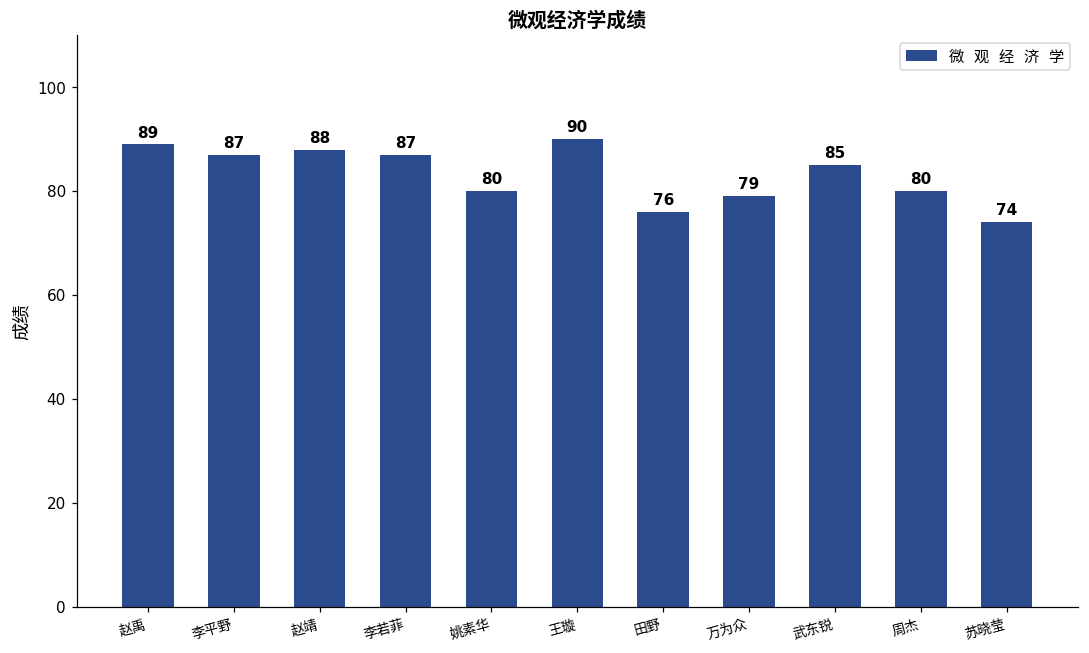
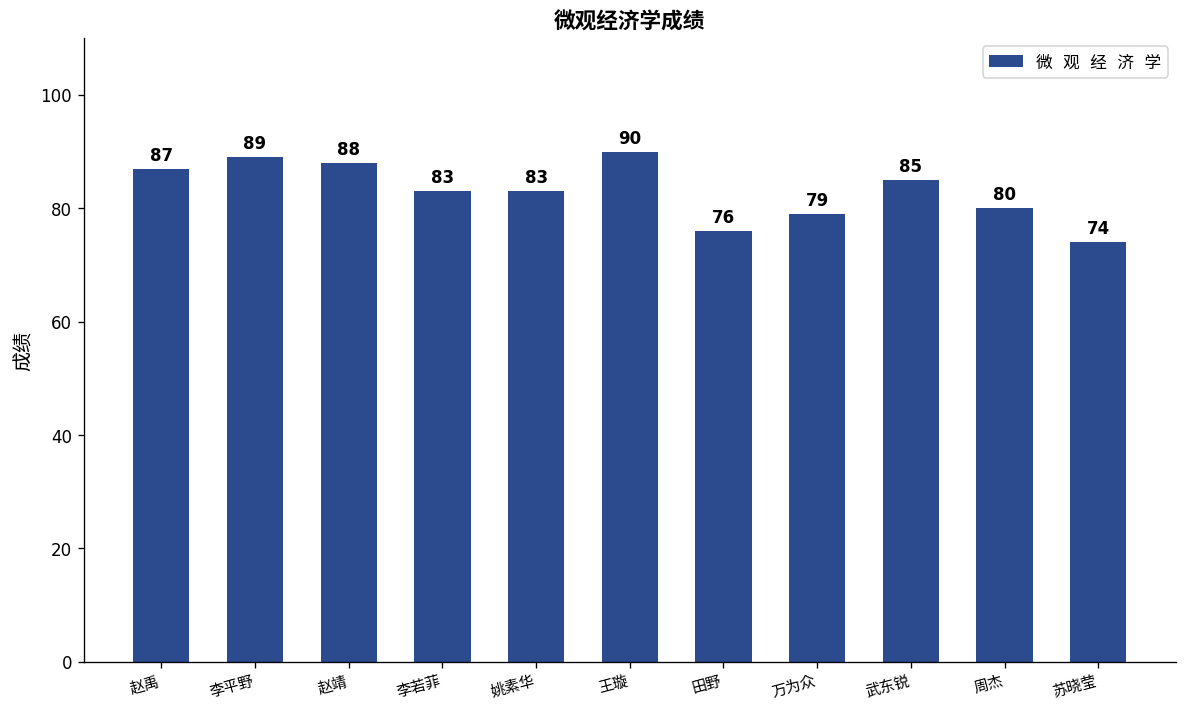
  {
-   "赵禹": 89,
-   "李平野": 87,
+   "赵禹": 87,
+   "李平野": 89,
    "赵靖": 88,
-   "李若菲": 87,
-   "姚素华": 80,
+   "李若菲": 83,
+   "姚素华": 83,
    "王璇": 90,
    "田野": 76,
    "万为众": 79,
    "武东锐": 85,
    "周杰": 80,
    "苏晓莹": 74
  }
